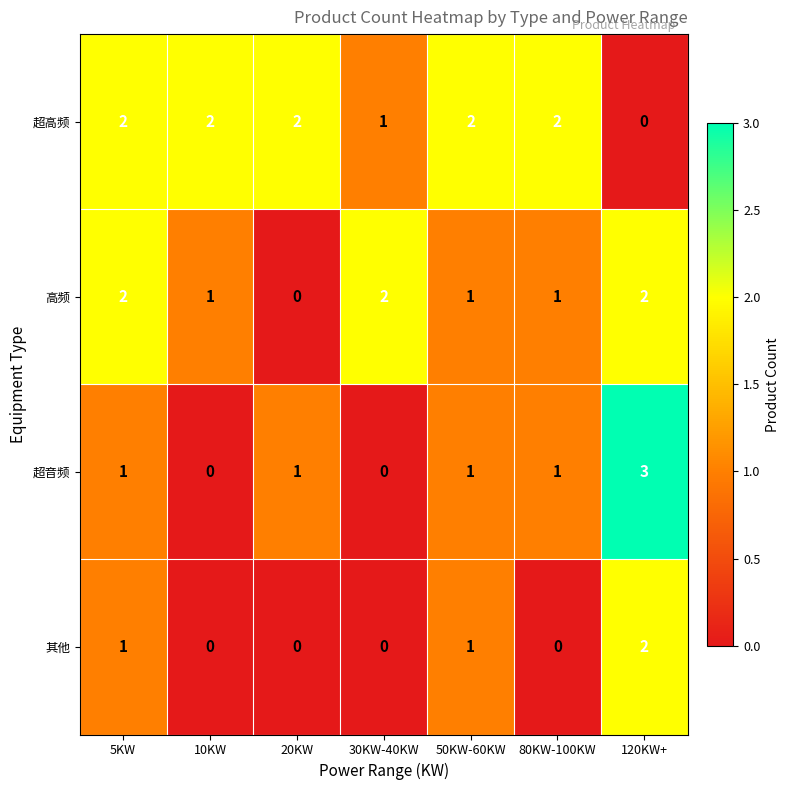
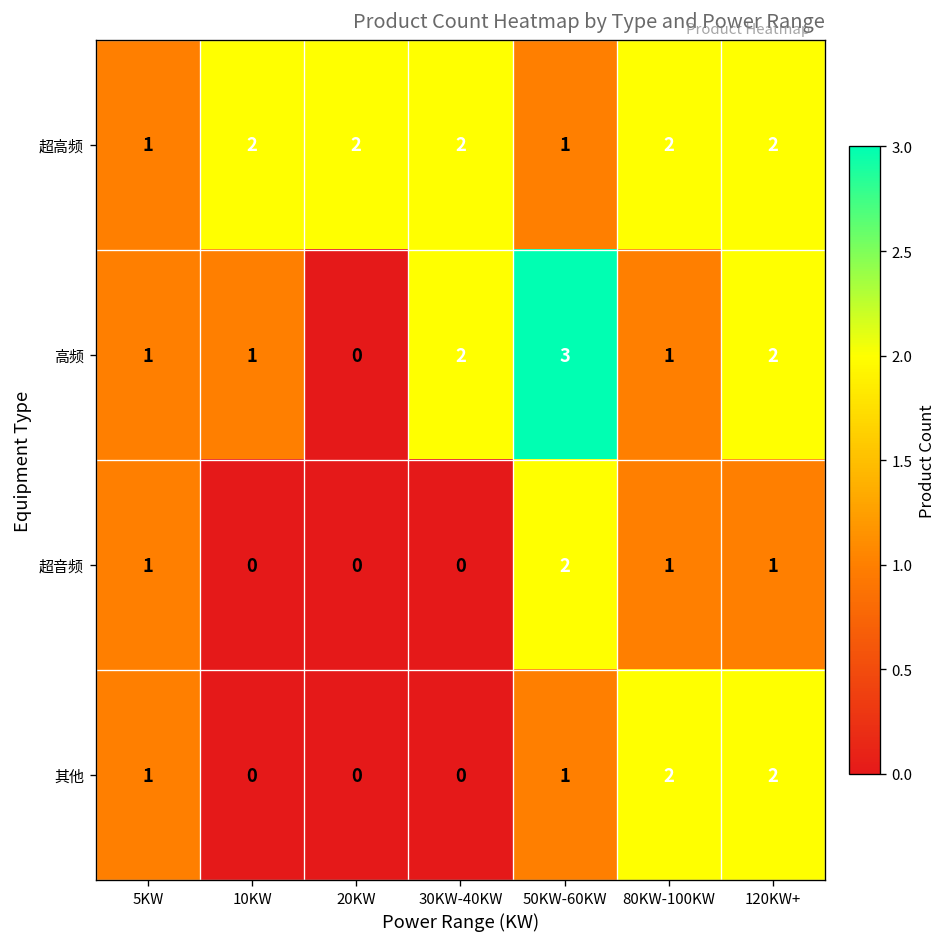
  {
    "超高频": {
-     "5KW": 2,
+     "5KW": 1,
      "10KW": 2,
      "20KW": 2,
-     "30KW-40KW": 1,
-     "50KW-60KW": 2,
+     "30KW-40KW": 2,
+     "50KW-60KW": 1,
      "80KW-100KW": 2,
-     "120KW+": 0
+     "120KW+": 2
    },
    "高频": {
-     "5KW": 2,
+     "5KW": 1,
      "10KW": 1,
      "20KW": 0,
      "30KW-40KW": 2,
-     "50KW-60KW": 1,
+     "50KW-60KW": 3,
      "80KW-100KW": 1,
      "120KW+": 2
    },
    "超音频": {
      "5KW": 1,
      "10KW": 0,
-     "20KW": 1,
+     "20KW": 0,
      "30KW-40KW": 0,
-     "50KW-60KW": 1,
+     "50KW-60KW": 2,
      "80KW-100KW": 1,
-     "120KW+": 3
+     "120KW+": 1
    },
    "其他": {
      "5KW": 1,
      "10KW": 0,
      "20KW": 0,
      "30KW-40KW": 0,
      "50KW-60KW": 1,
-     "80KW-100KW": 0,
+     "80KW-100KW": 2,
      "120KW+": 2
    }
  }
